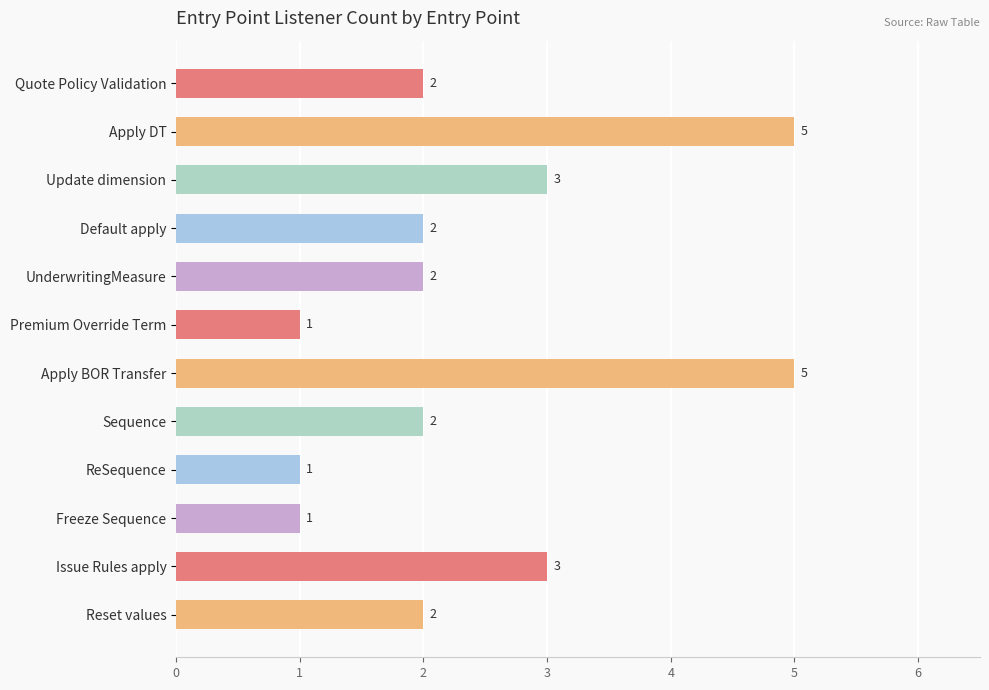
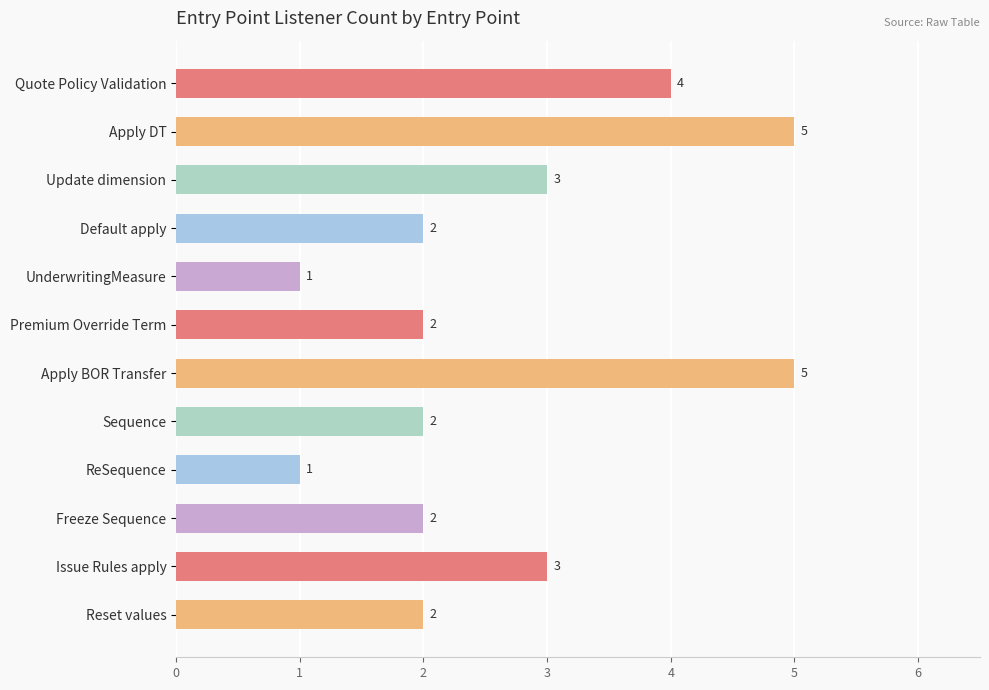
  {
-   "Quote Policy Validation": 2,
+   "Quote Policy Validation": 4,
    "Apply DT": 5,
    "Update dimension": 3,
    "Default apply": 2,
-   "UnderwritingMeasure": 2,
-   "Premium Override Term": 1,
+   "UnderwritingMeasure": 1,
+   "Premium Override Term": 2,
    "Apply BOR Transfer": 5,
    "Sequence": 2,
    "ReSequence": 1,
-   "Freeze Sequence": 1,
+   "Freeze Sequence": 2,
    "Issue Rules apply": 3,
    "Reset values": 2
  }
